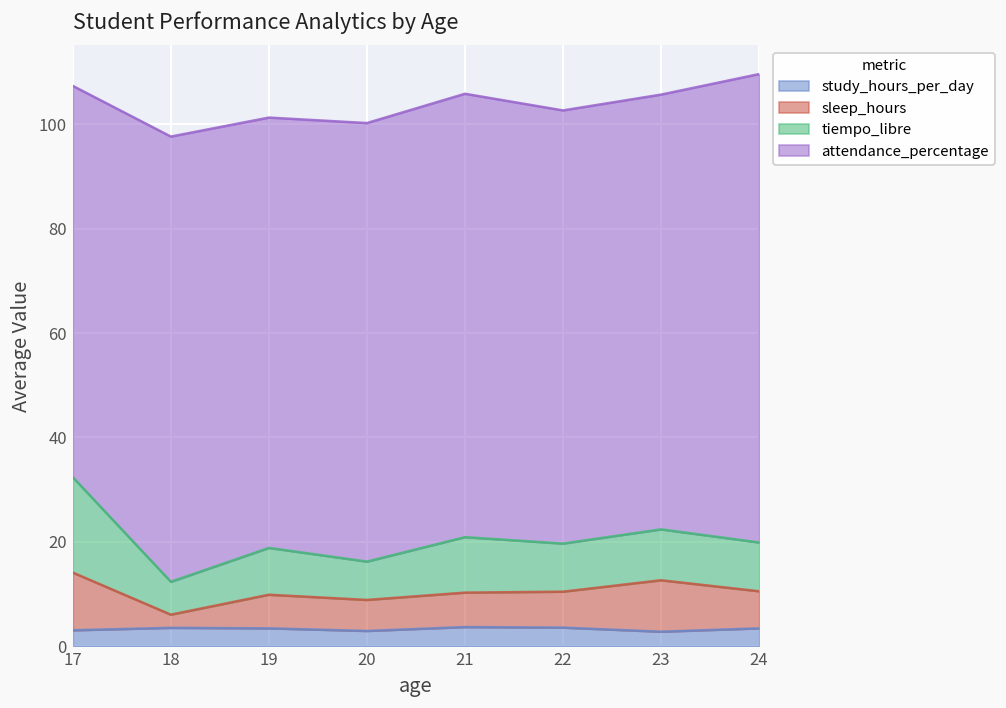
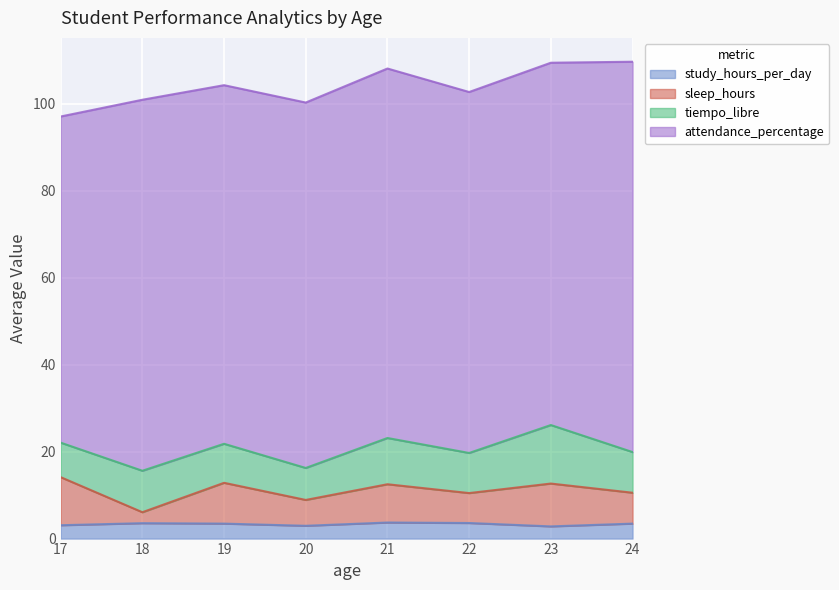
  {
    "sleep_hours": {
      "17": 11,
      "18": 3,
-     "19": 6,
+     "19": 9,
      "20": 6,
-     "21": 7,
+     "21": 9,
      "22": 7,
      "23": 10,
      "24": 7
    },
    "tiempo_libre": {
-     "17": 18,
-     "18": 6,
+     "17": 8,
+     "18": 10,
      "19": 9,
      "20": 7,
      "21": 11,
      "22": 9,
-     "23": 10,
+     "23": 13,
      "24": 9
    }
  }
